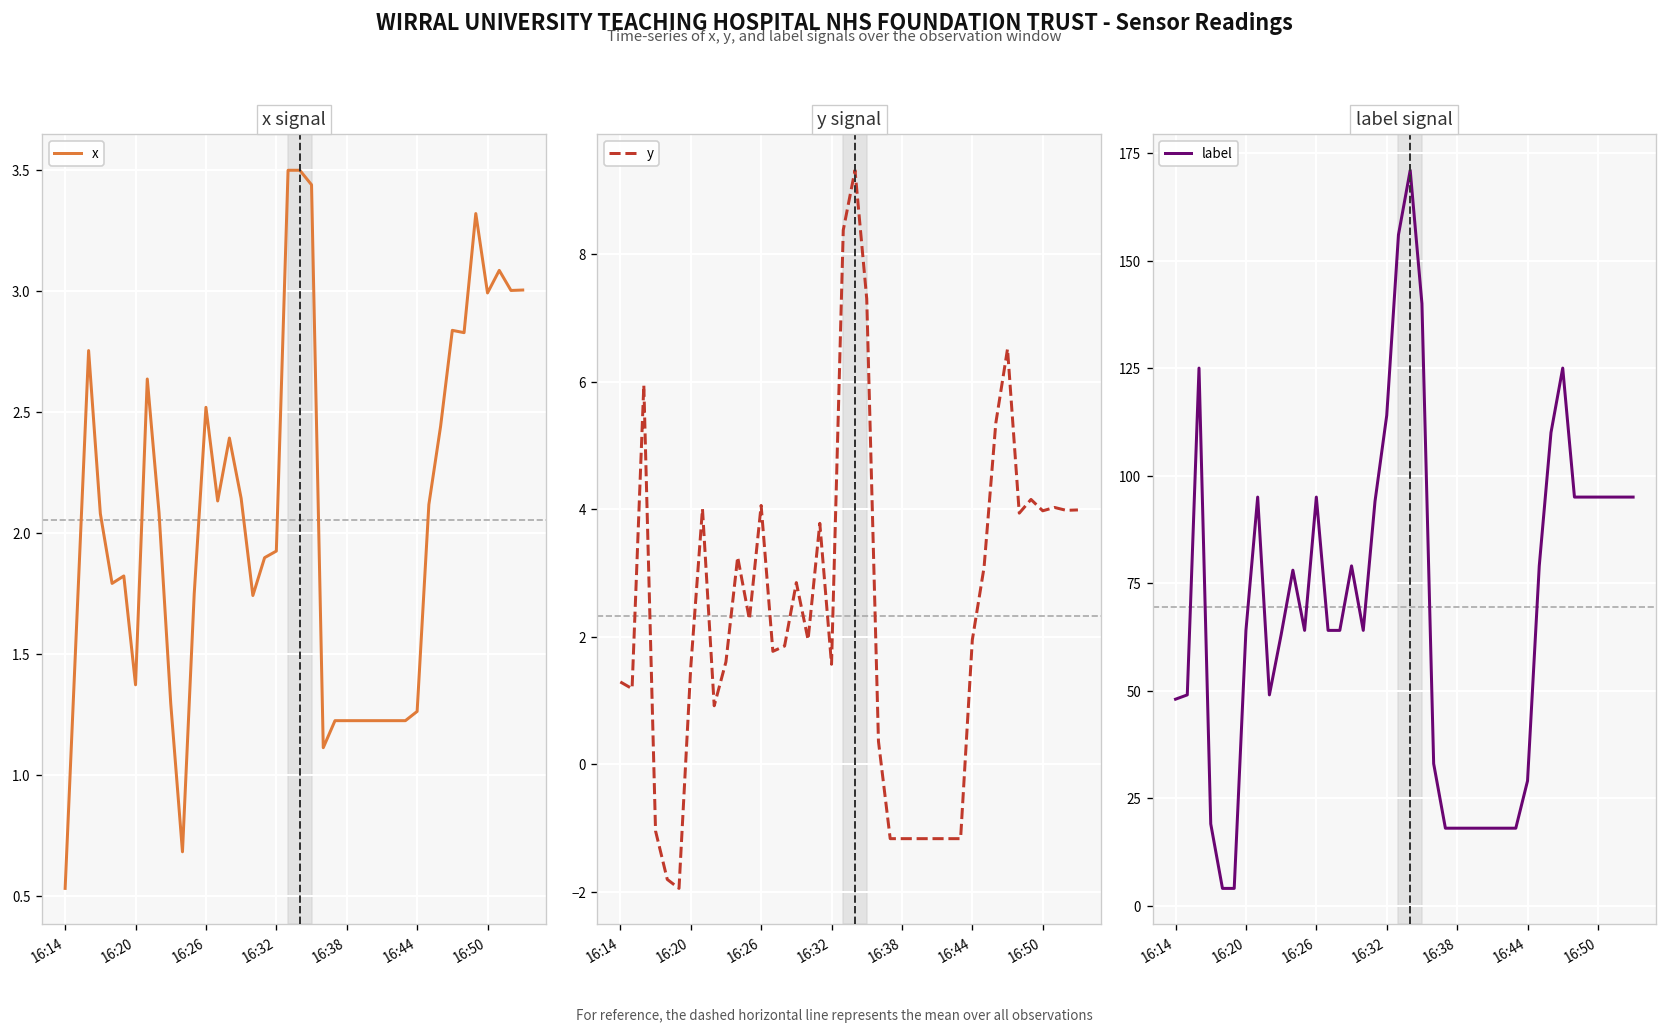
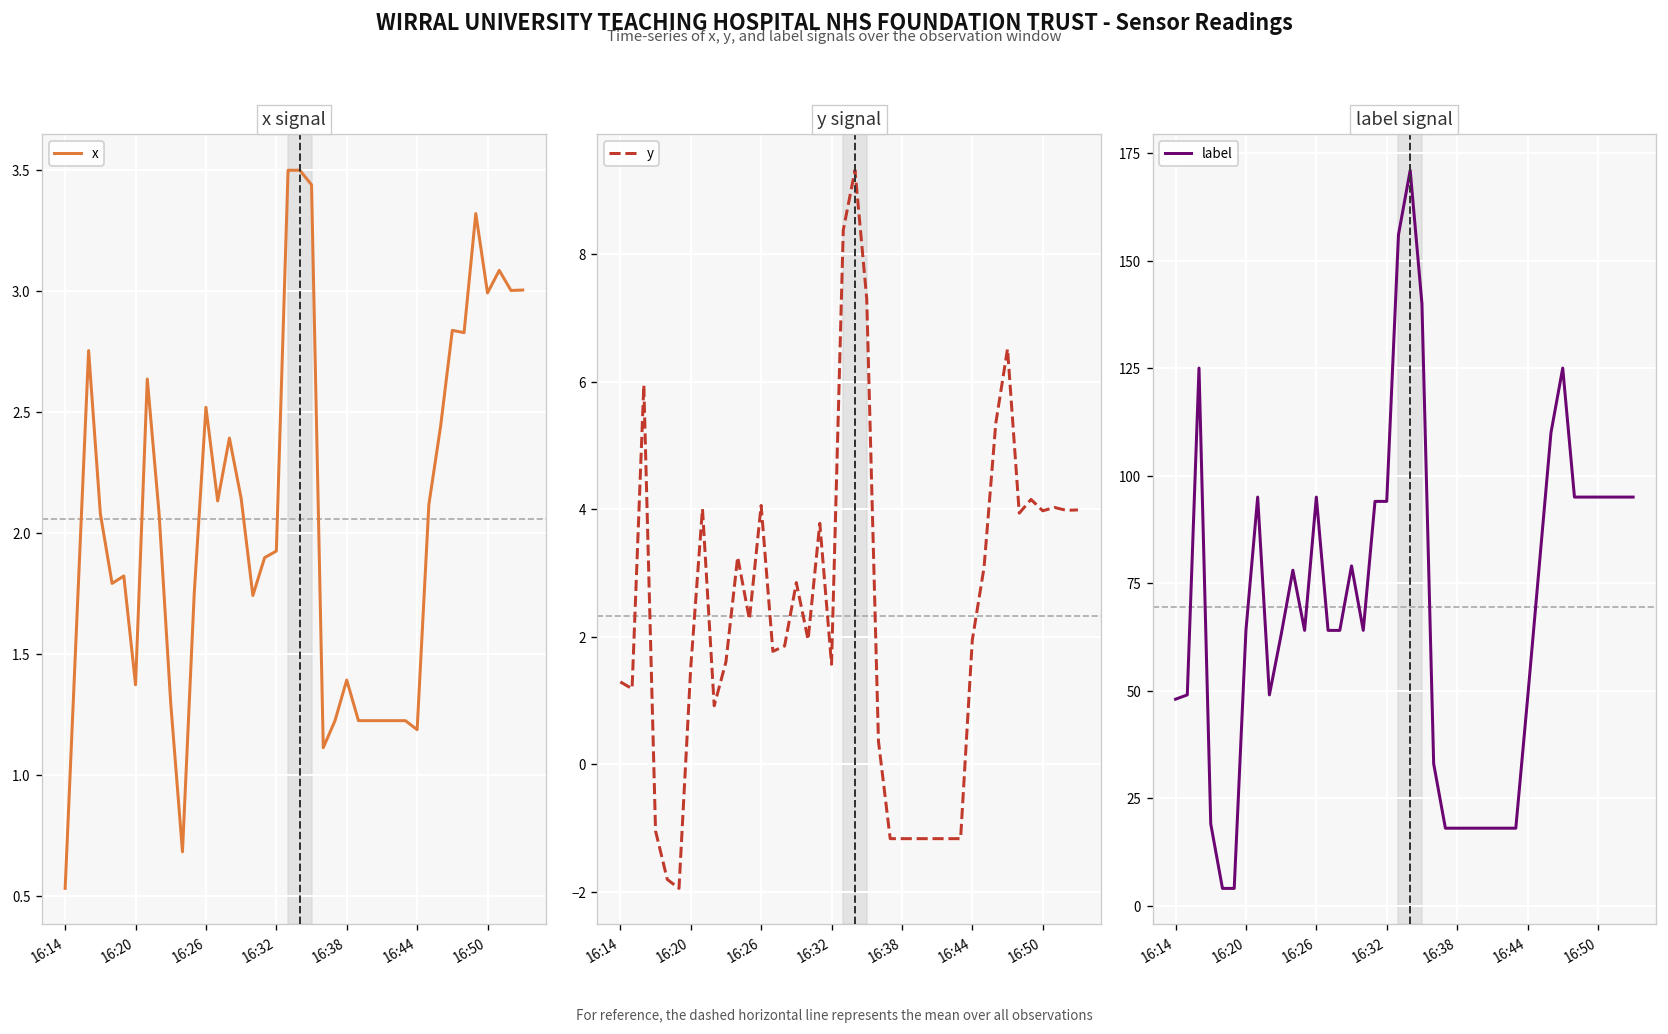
  {
    "x signal": {
      "16:14": 0.53,
      "16:20": 1.37,
      "16:26": 2.52,
      "16:32": 1.93,
-     "16:38": 1.23,
-     "16:44": 1.26,
+     "16:38": 1.39,
+     "16:44": 1.19,
      "16:50": 2.99
    },
    "y signal": {
      "16:14": 1.3,
      "16:20": 1.5,
      "16:26": 4.1,
      "16:32": 1.6,
      "16:38": -1.2,
      "16:44": 2.0,
      "16:50": 4.0
    },
    "label signal": {
      "16:14": 48,
      "16:20": 64,
      "16:26": 95,
-     "16:32": 114,
+     "16:32": 94,
      "16:38": 18,
-     "16:44": 29,
+     "16:44": 48,
      "16:50": 95
    }
  }
